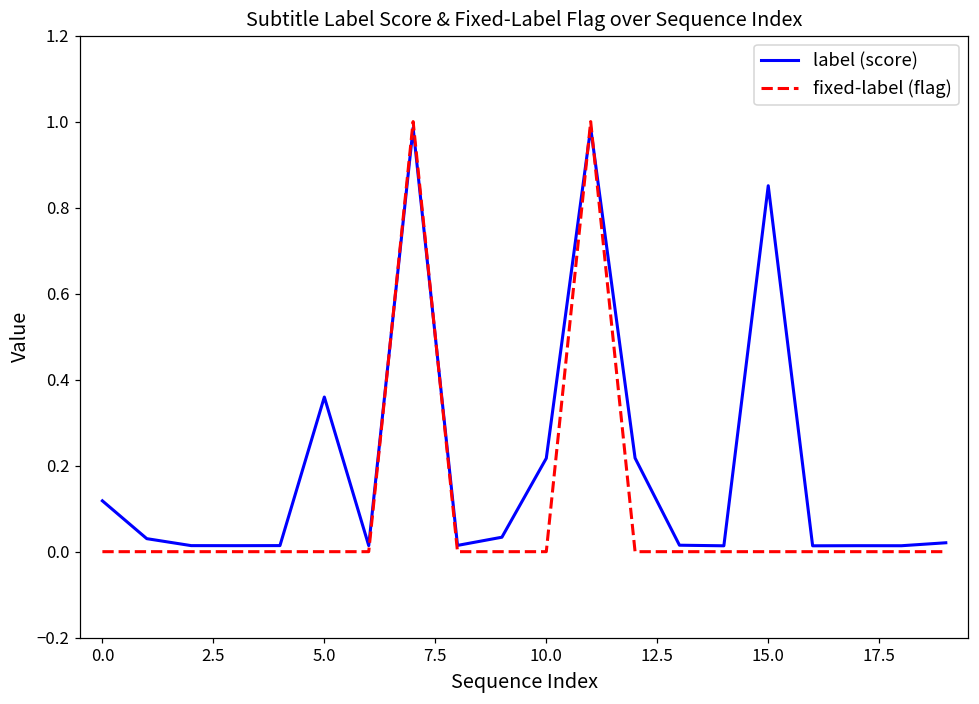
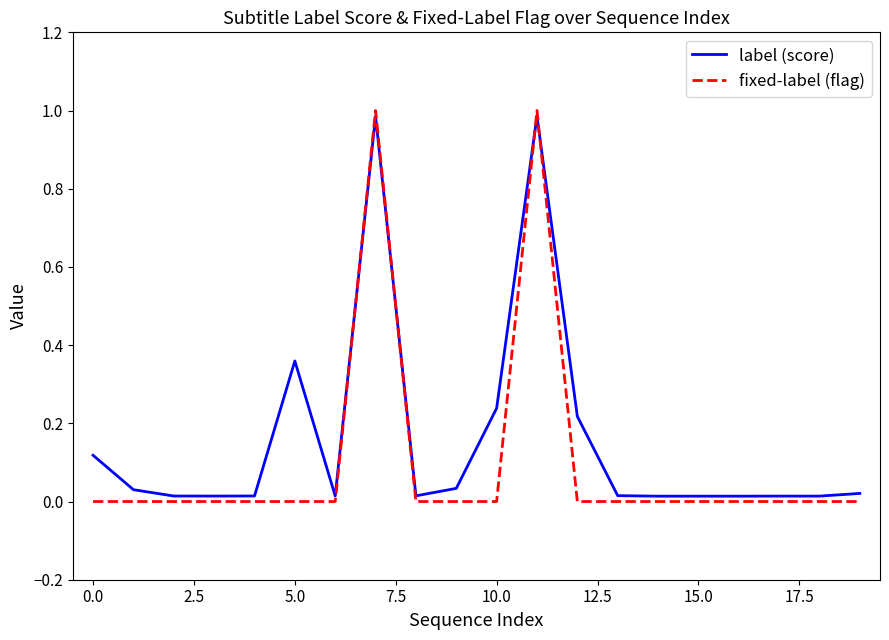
  {
    "label (score)": {
      "0.0": 0.12,
      "5.0": 0.36,
-     "10.0": 0.22,
-     "15.0": 0.85
+     "10.0": 0.24,
+     "15.0": 0.01
    },
    "fixed-label (flag)": {
      "0.0": 0.00,
      "5.0": 0.00,
      "10.0": 0.00,
      "15.0": 0.00
    }
  }
